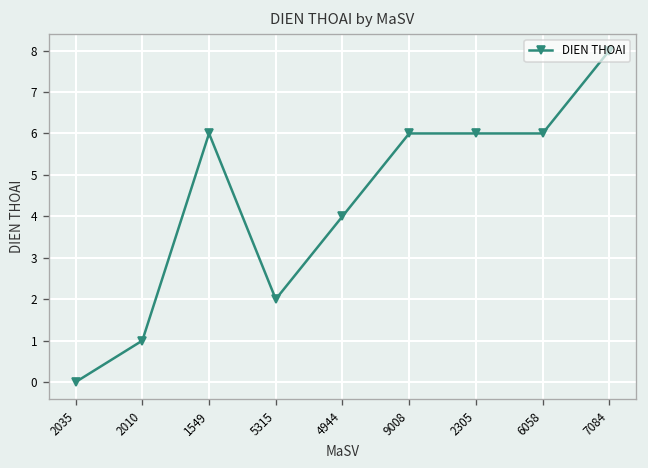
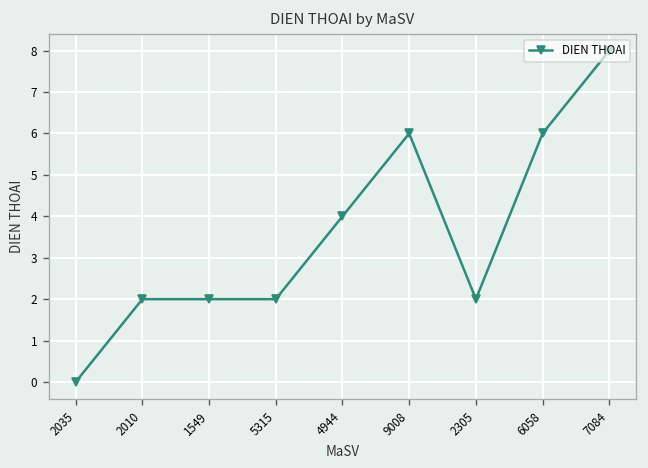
  {
    "2035": 0.0,
-   "2010": 1.0,
-   "1549": 6.0,
+   "2010": 2.0,
+   "1549": 2.0,
    "5315": 2.0,
    "4944": 4.0,
    "9008": 6.0,
-   "2305": 6.0,
+   "2305": 2.0,
    "6058": 6.0
  }
